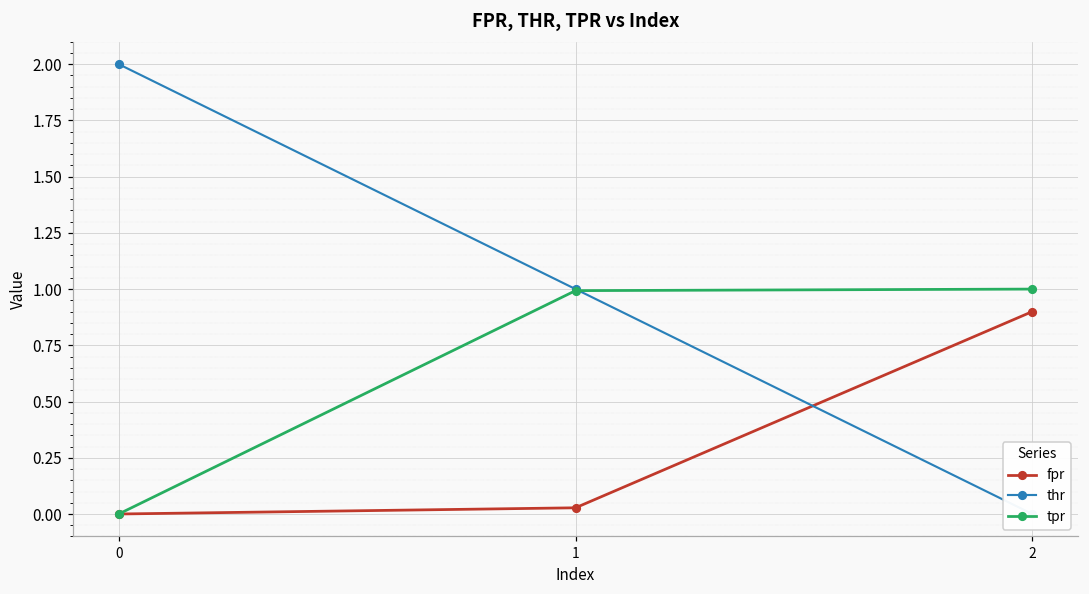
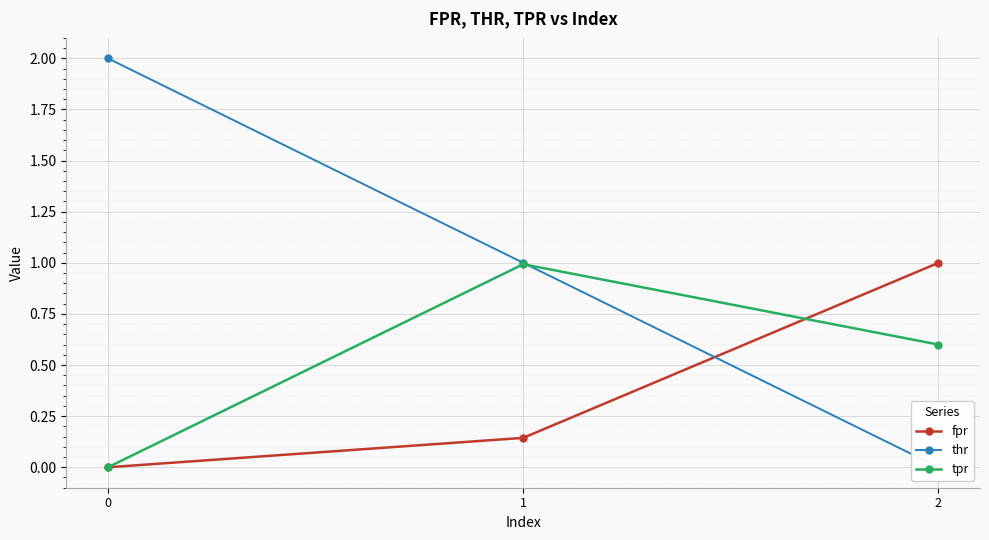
  {
    "fpr": {
-     "1": 0.03,
-     "2": 0.9
+     "1": 0.14,
+     "2": 1.0
    },
    "thr": {
      "0": 2.00
    },
    "tpr": {
-     "2": 1.0
+     "2": 0.6
    }
  }
